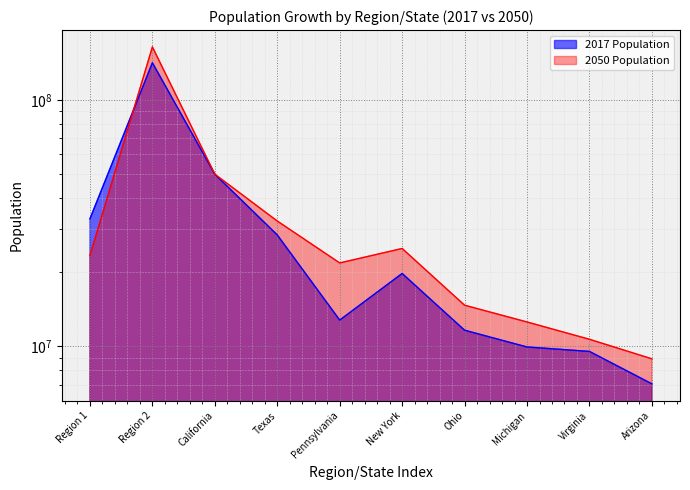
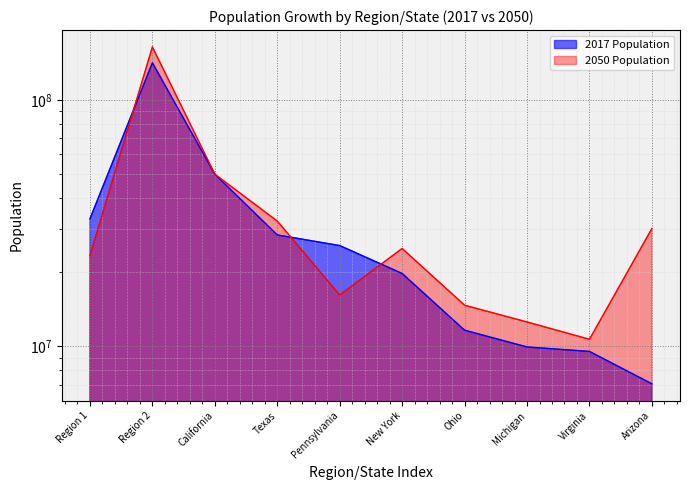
  {
    "2017 Population": {
      "Region 1": 33000000,
      "Region 2": 140000000,
      "Texas": 28000000,
-     "Pennsylvania": 13000000,
+     "Pennsylvania": 26000000,
      "New York": 20000000,
      "Ohio": 12000000,
      "Michigan": 9900000,
      "Virginia": 9500000,
      "Arizona": 7000000
    },
    "2050 Population": {
      "Region 1": 23000000,
      "Region 2": 160000000,
      "Texas": 32000000,
-     "Pennsylvania": 22000000,
+     "Pennsylvania": 16000000,
      "New York": 25000000,
      "Ohio": 15000000,
      "Michigan": 13000000,
      "Virginia": 10700000,
-     "Arizona": 8900000
+     "Arizona": 30000000
    }
  }
